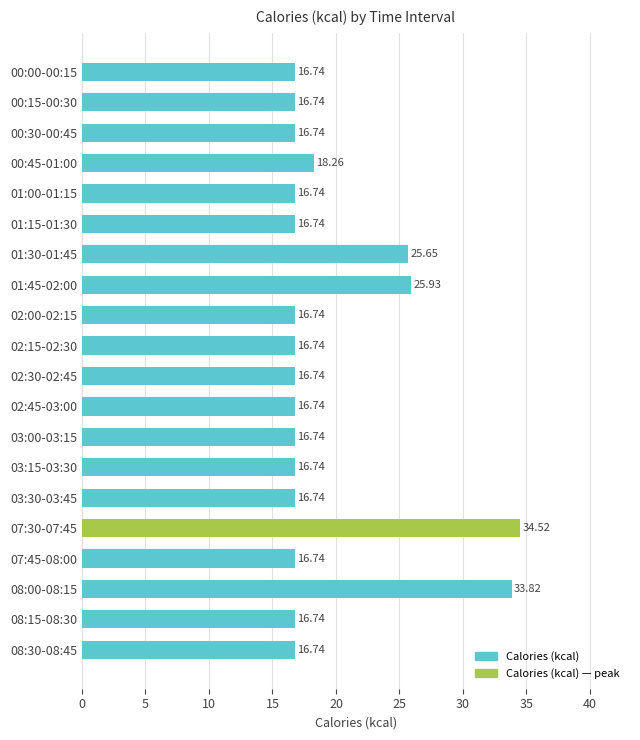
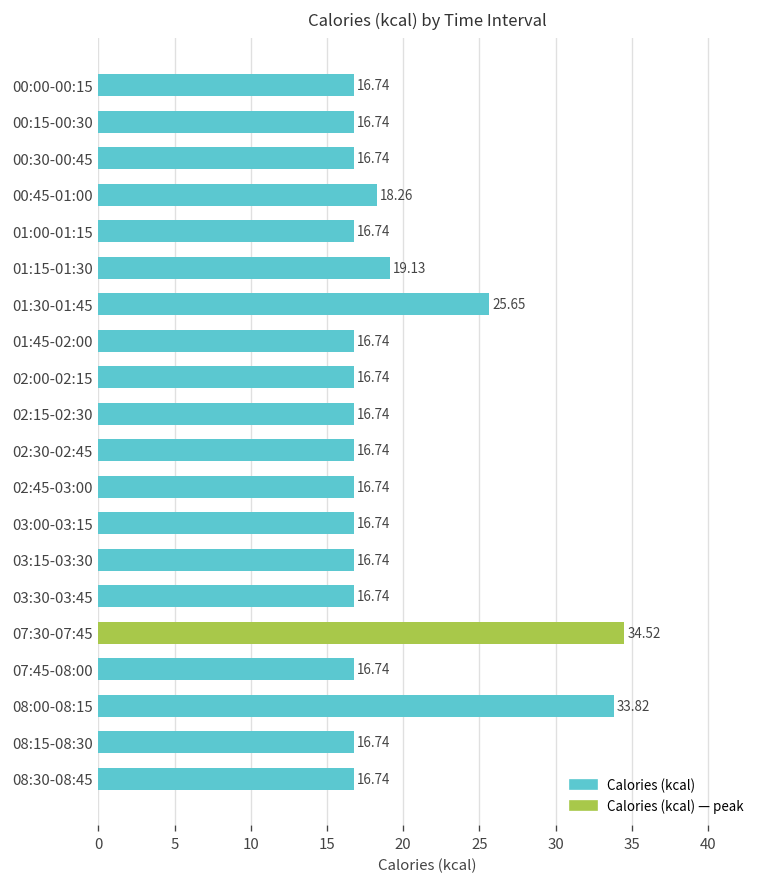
  {
    "00:00-00:15": 16.74,
    "00:15-00:30": 16.74,
    "00:30-00:45": 16.74,
    "00:45-01:00": 18.26,
    "01:00-01:15": 16.74,
-   "01:15-01:30": 16.74,
+   "01:15-01:30": 19.13,
    "01:30-01:45": 25.65,
-   "01:45-02:00": 25.93,
+   "01:45-02:00": 16.74,
    "02:00-02:15": 16.74,
    "02:15-02:30": 16.74,
    "02:30-02:45": 16.74,
    "02:45-03:00": 16.74,
    "03:00-03:15": 16.74,
    "03:15-03:30": 16.74,
    "03:30-03:45": 16.74,
    "07:30-07:45": 34.52,
    "07:45-08:00": 16.74,
    "08:00-08:15": 33.82,
    "08:15-08:30": 16.74,
    "08:30-08:45": 16.74
  }
